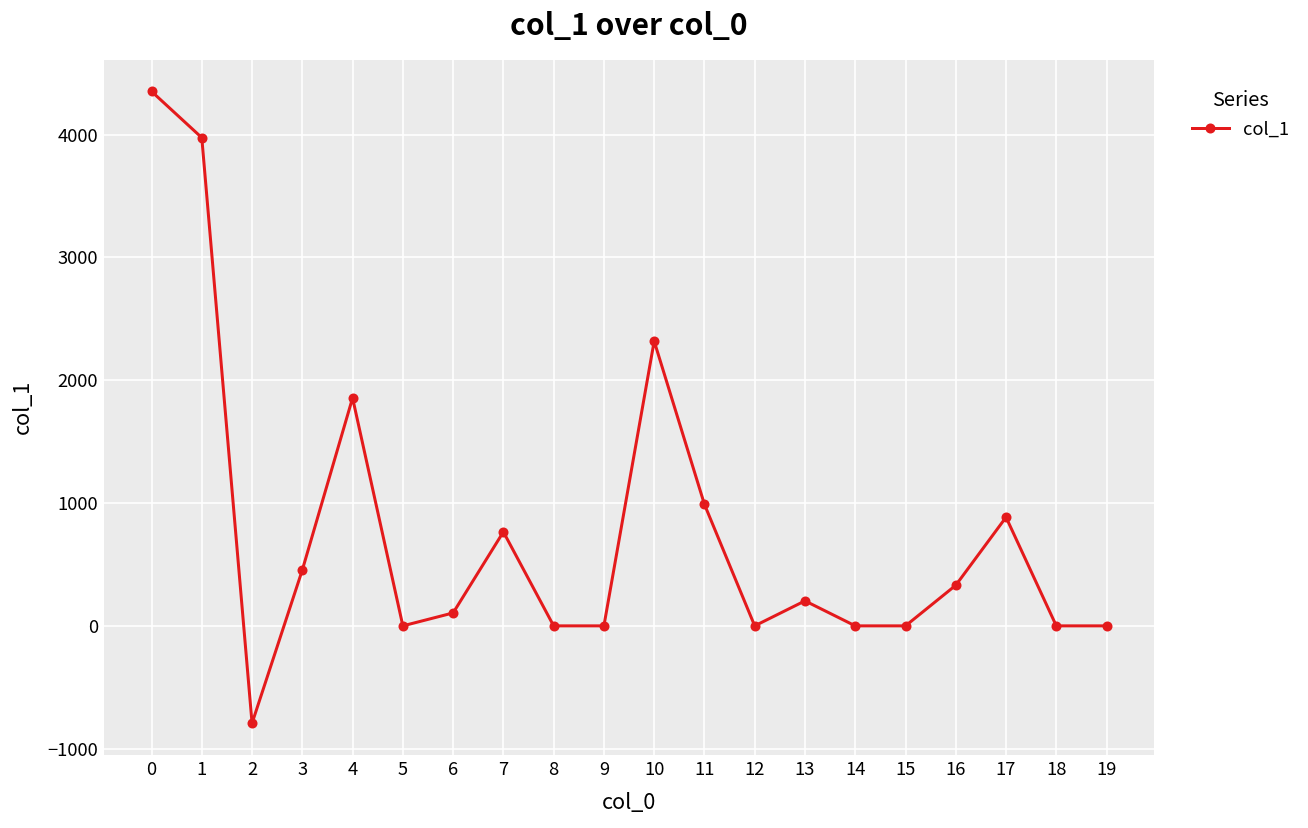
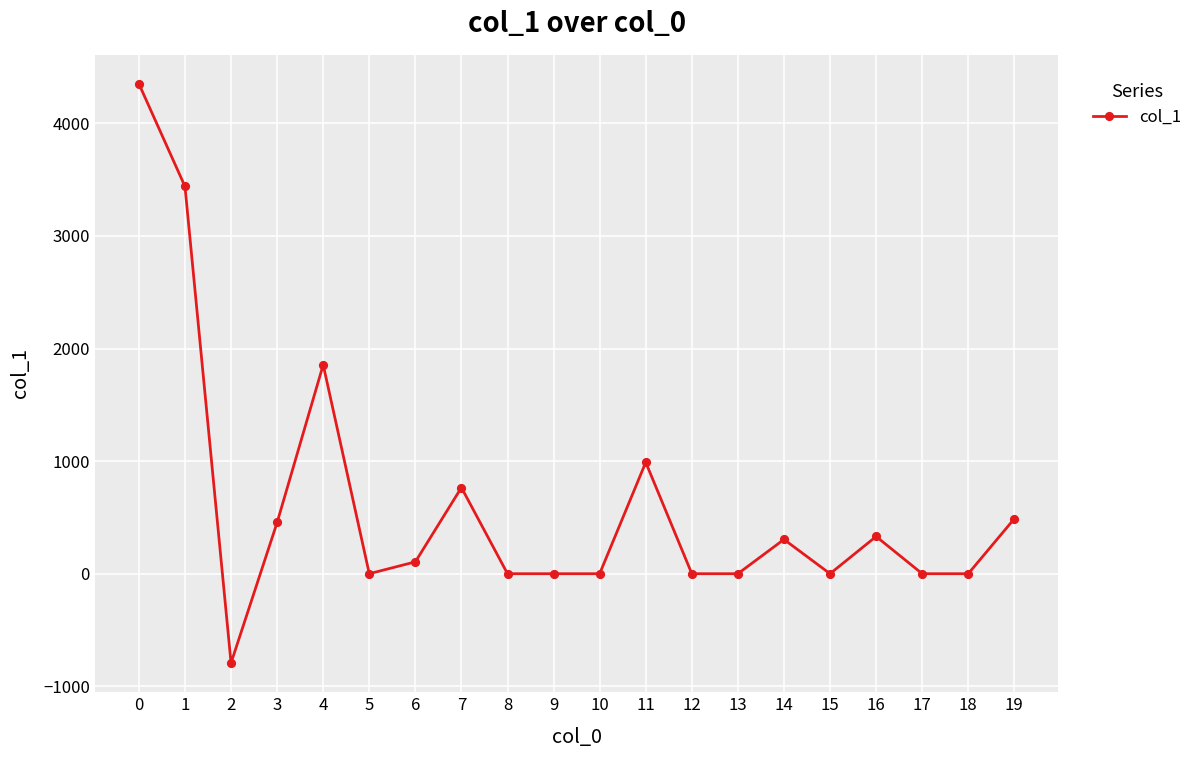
  {
    "0": 4350,
-   "1": 3970,
+   "1": 3440,
    "2": -790,
    "3": 450,
    "4": 1860,
    "5": 0,
    "6": 110,
    "7": 770,
    "8": 0,
    "9": 0,
-   "10": 2320,
+   "10": 0,
    "11": 990,
    "12": 0,
-   "13": 200,
-   "14": 0,
+   "13": 0,
+   "14": 300,
    "15": 0,
    "16": 330,
-   "17": 880,
+   "17": 0,
    "18": 0,
-   "19": 0
+   "19": 490
  }
